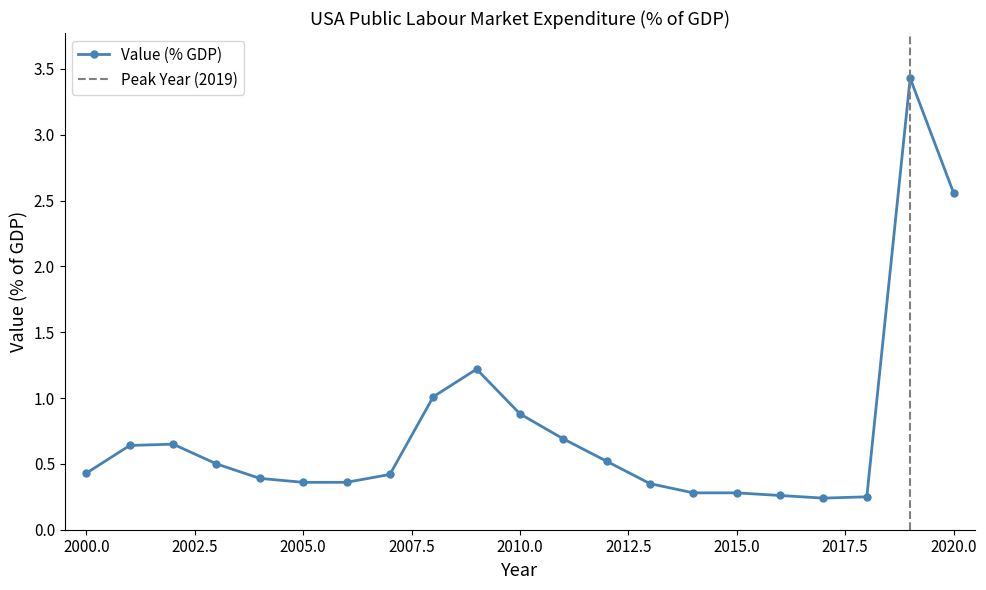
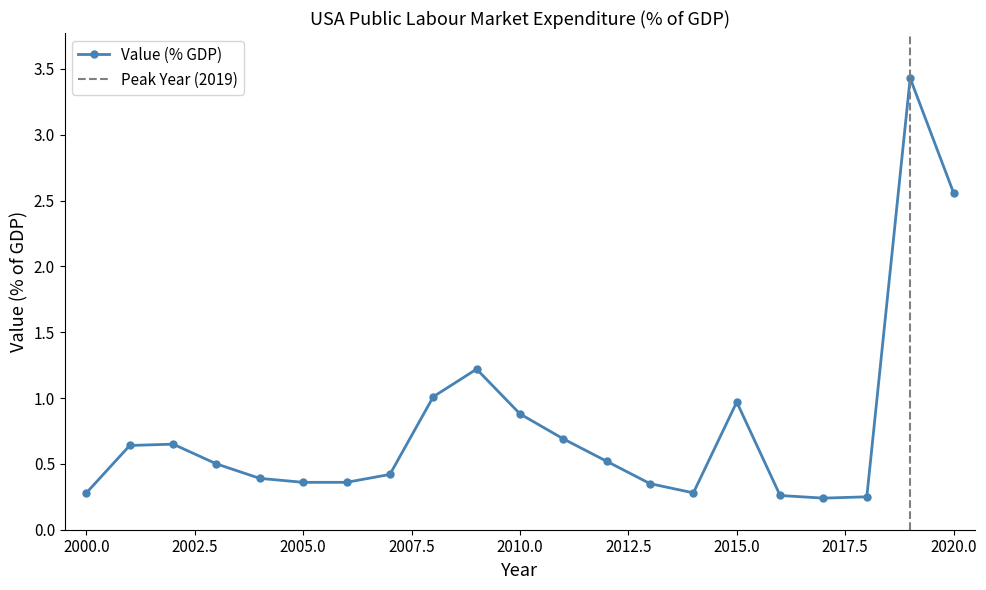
  {
-   "2000.0": 0.43,
+   "2000.0": 0.28,
    "2005.0": 0.36,
    "2010.0": 0.88,
-   "2015.0": 0.28,
+   "2015.0": 0.97,
    "2020.0": 2.56
  }
